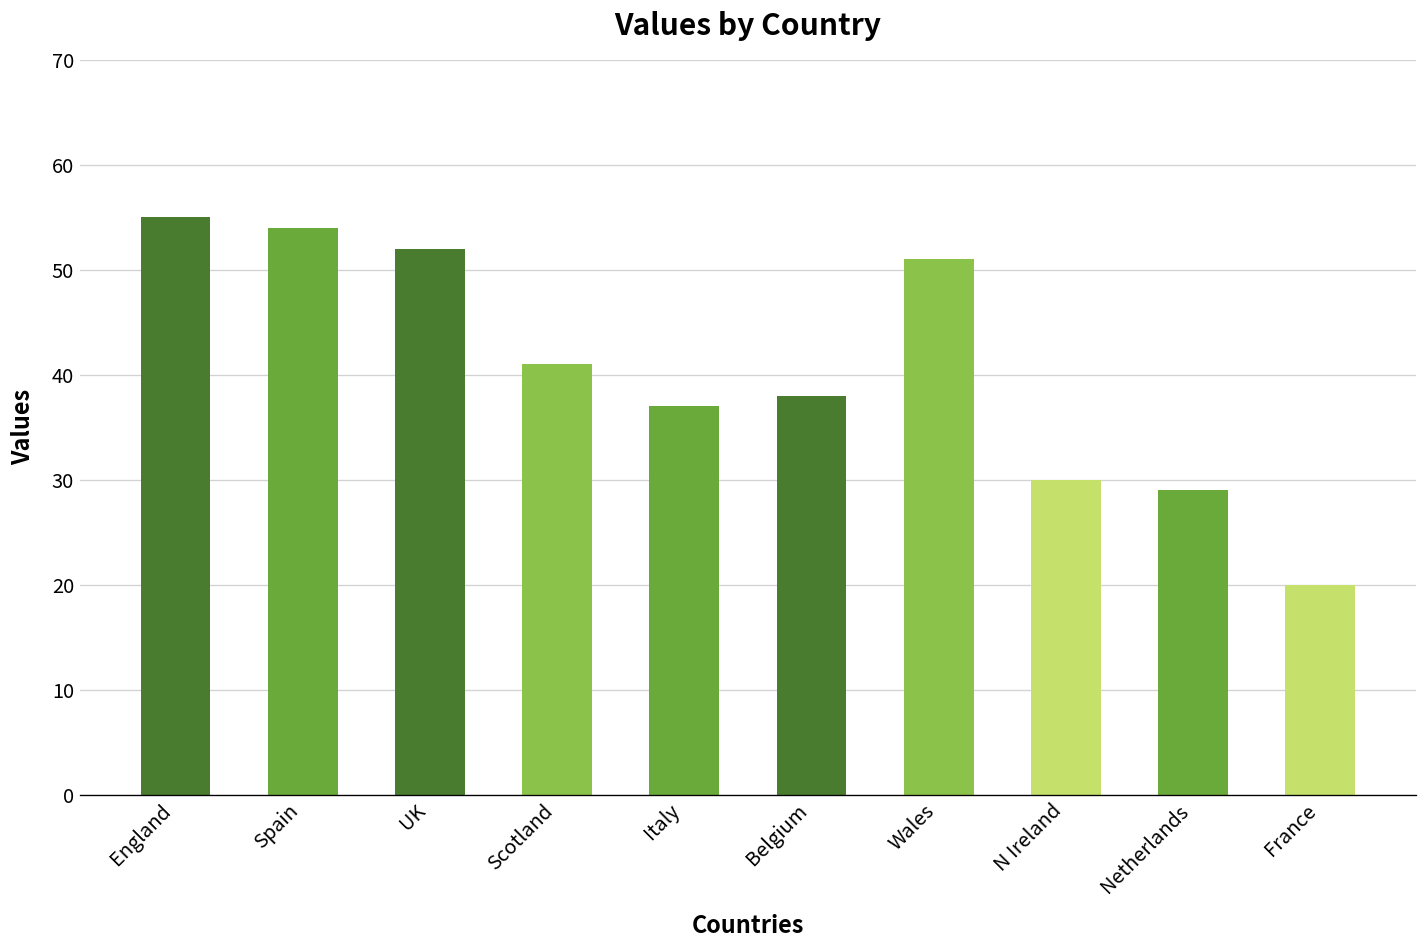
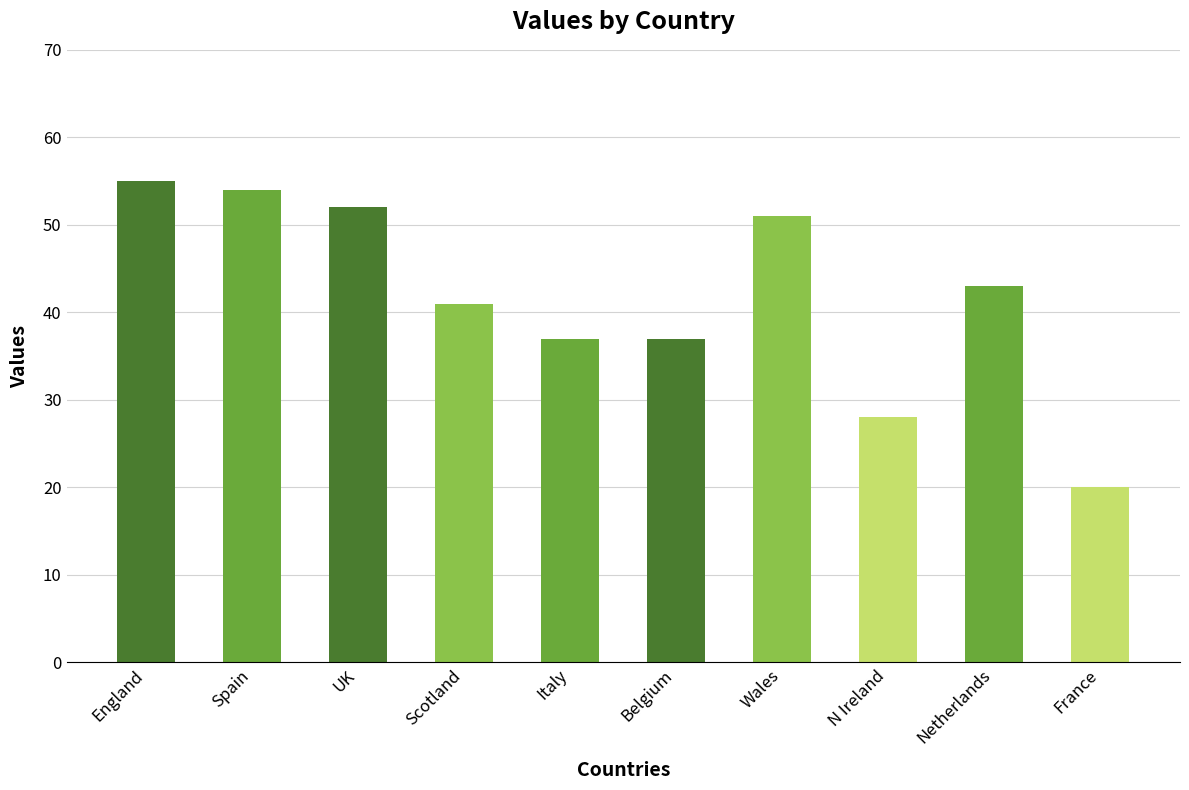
  {
    "England": 55,
    "Spain": 54,
    "UK": 52,
    "Scotland": 41,
    "Italy": 37,
-   "Belgium": 38,
+   "Belgium": 37,
    "Wales": 51,
-   "N Ireland": 30,
-   "Netherlands": 29,
+   "N Ireland": 28,
+   "Netherlands": 43,
    "France": 20
  }
